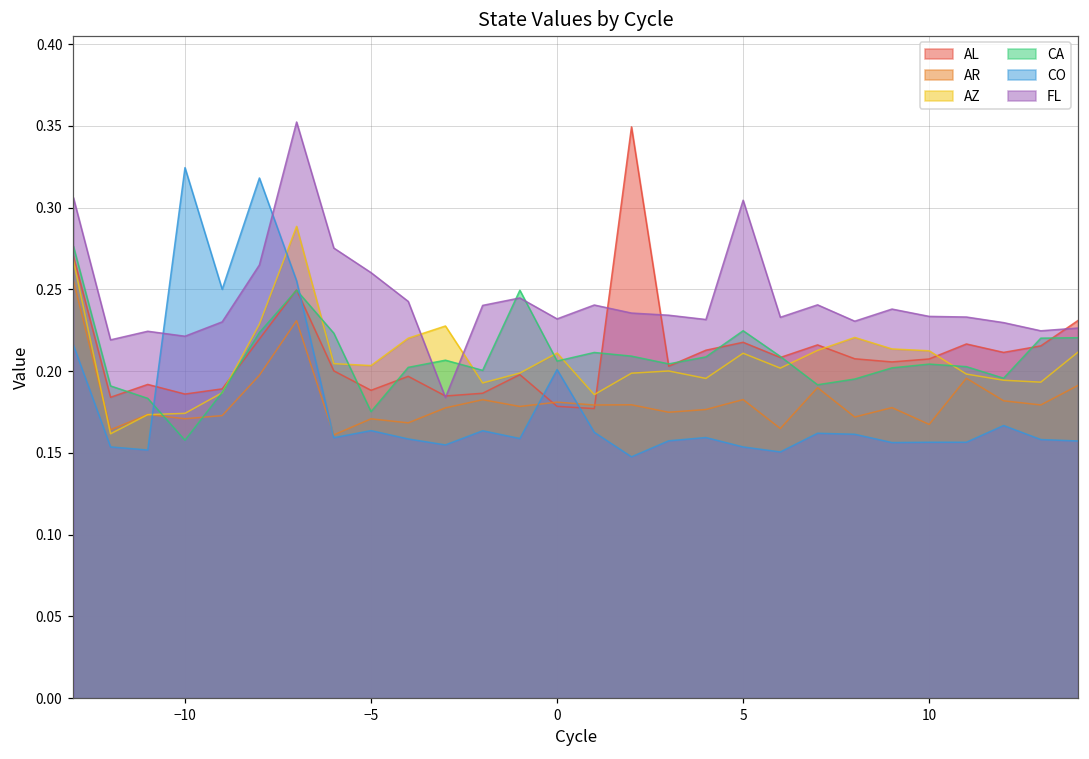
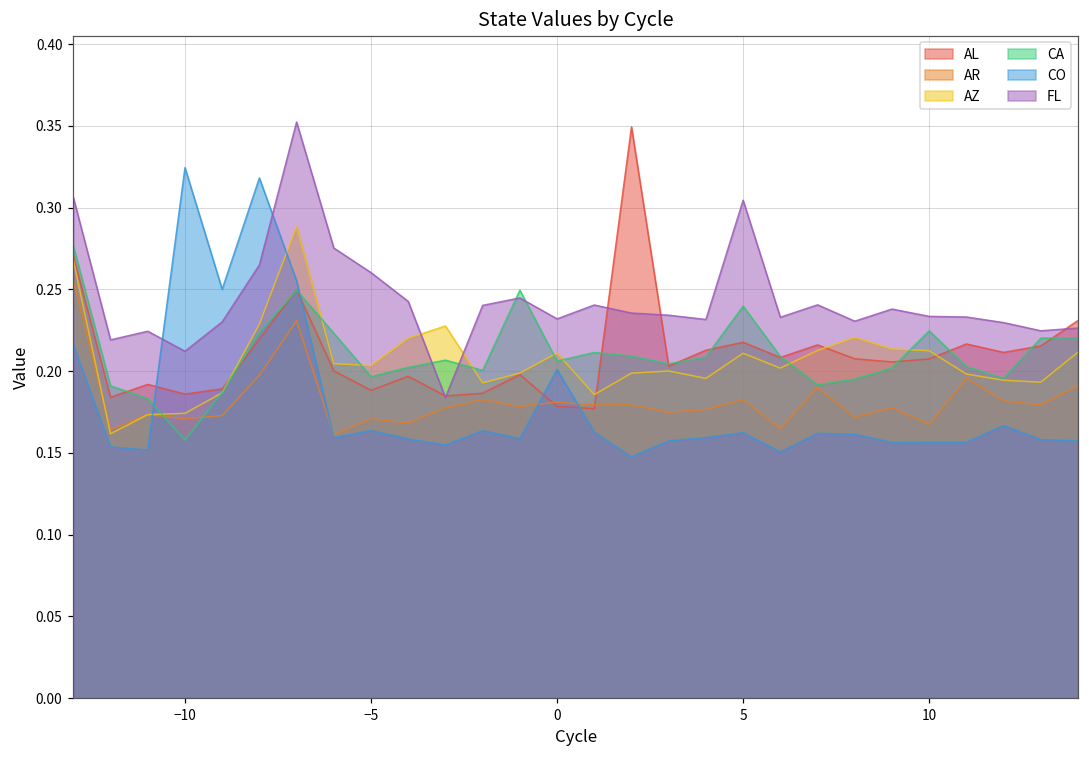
  {
    "CA": {
      "−10": 0.158,
-     "−5": 0.175,
+     "−5": 0.197,
      "0": 0.206,
-     "5": 0.225,
-     "10": 0.204
+     "5": 0.240,
+     "10": 0.225
    },
    "CO": {
      "−10": 0.325,
      "−5": 0.164,
      "0": 0.201,
-     "5": 0.154,
+     "5": 0.162,
      "10": 0.157
    },
    "FL": {
-     "−10": 0.221,
+     "−10": 0.212,
      "−5": 0.260,
      "0": 0.232,
      "5": 0.305,
      "10": 0.234
    }
  }
